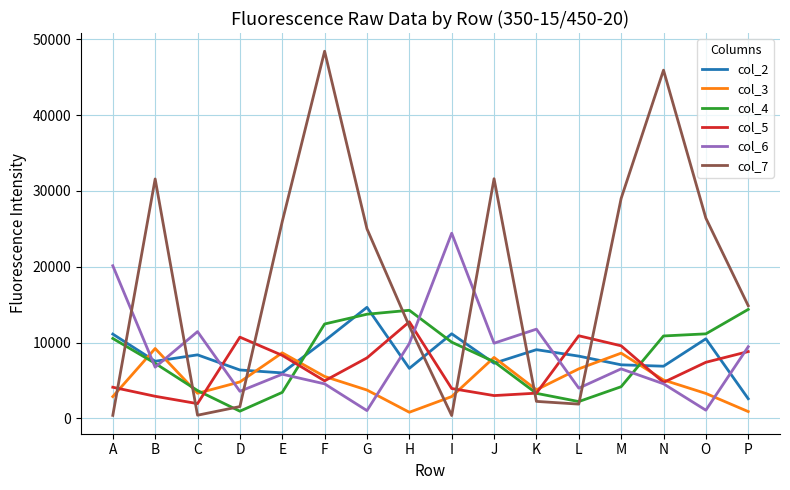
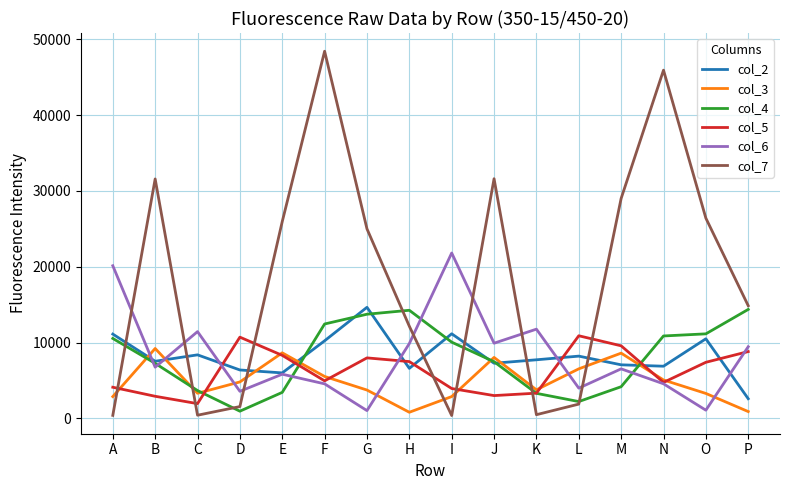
  {
    "col_2": {
      "A": 11000,
      "C": 8000,
      "D": 6000,
      "F": 10000,
      "G": 15000,
      "H": 7000,
      "I": 11000,
-     "K": 9000,
+     "K": 8000,
      "L": 8000,
      "M": 7000,
      "N": 7000,
      "O": 11000,
      "P": 3000
    },
    "col_3": {
      "A": 3000,
      "B": 9000,
      "C": 3000,
      "D": 5000,
      "E": 9000,
      "F": 6000,
      "G": 4000,
      "H": 1000,
      "I": 3000,
      "J": 8000,
      "K": 4000,
      "L": 7000,
      "M": 9000,
      "O": 3000,
      "P": 1000
    },
    "col_4": {
      "A": 11000,
      "C": 4000,
      "D": 1000,
      "E": 3000,
      "F": 12000,
      "G": 14000,
      "H": 14000,
      "I": 10000,
      "M": 4000,
      "N": 11000,
      "O": 11000,
      "P": 14000
    },
    "col_5": {
      "A": 4000,
      "B": 3000,
      "C": 2000,
      "D": 11000,
      "E": 8000,
      "F": 5000,
      "G": 8000,
-     "H": 13000,
+     "H": 7000,
      "I": 4000,
      "J": 3000,
      "L": 11000,
      "M": 10000,
      "O": 7000,
      "P": 9000
    },
    "col_6": {
      "A": 20000,
      "B": 7000,
      "C": 11000,
      "D": 4000,
      "F": 5000,
      "G": 1000,
      "H": 10000,
-     "I": 24000,
+     "I": 22000,
      "J": 10000,
      "K": 12000,
      "L": 4000,
      "M": 7000,
      "O": 1000,
      "P": 9000
    },
    "col_7": {
      "A": 0,
      "B": 32000,
      "C": 0,
      "D": 2000,
      "E": 26000,
      "F": 48000,
      "G": 25000,
      "H": 12000,
      "I": 0,
      "J": 32000,
-     "K": 2000,
+     "K": 0,
      "M": 29000,
      "N": 46000,
      "O": 26000,
      "P": 15000
    }
  }
